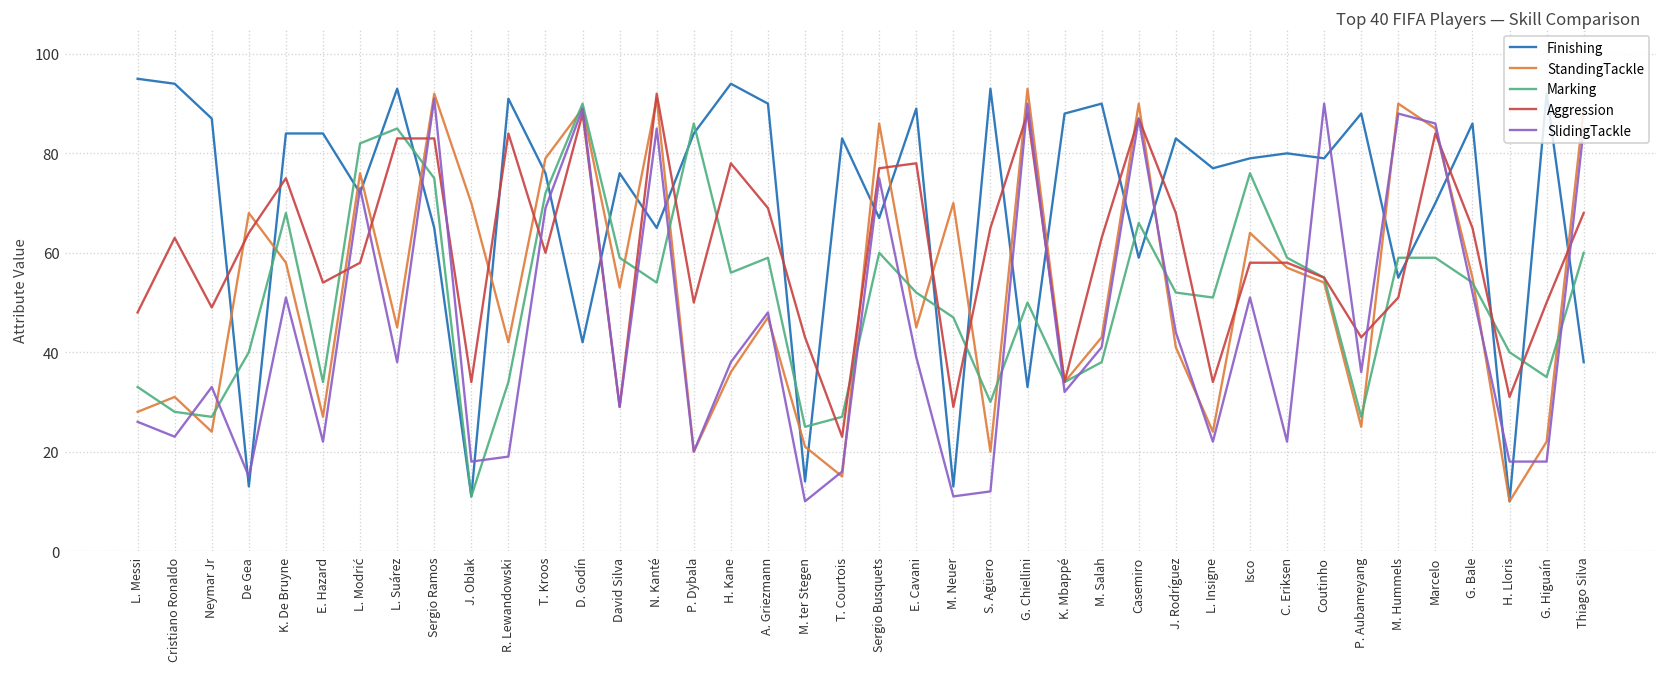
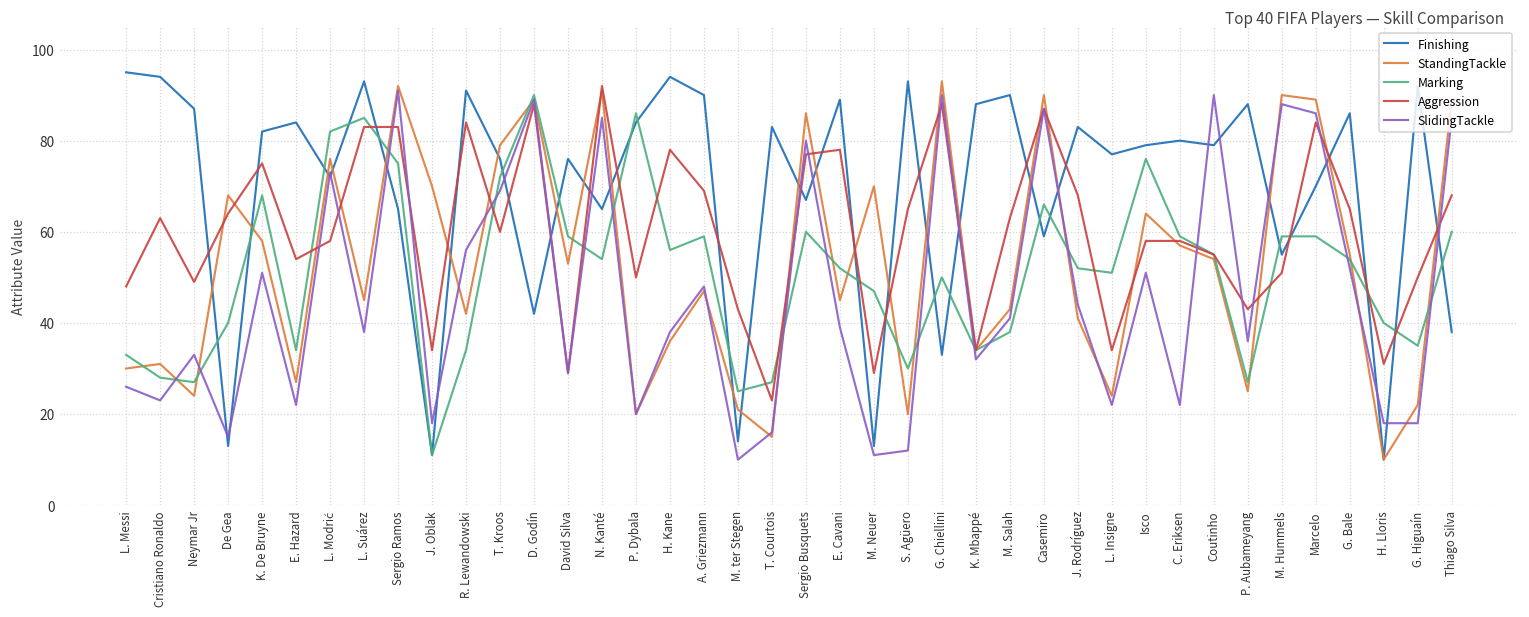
  {
    "Finishing": {
      "L. Messi": 95,
      "Cristiano Ronaldo": 94,
      "Neymar Jr": 87,
      "De Gea": 13,
-     "K. De Bruyne": 84,
+     "K. De Bruyne": 82,
      "E. Hazard": 84,
      "L. Modrić": 72,
      "L. Suárez": 93,
      "Sergio Ramos": 65,
      "R. Lewandowski": 91,
      "T. Kroos": 76,
      "D. Godín": 42,
      "David Silva": 76,
      "N. Kanté": 65,
      "P. Dybala": 84,
      "H. Kane": 94,
      "A. Griezmann": 90,
      "M. ter Stegen": 14,
      "T. Courtois": 83,
      "Sergio Busquets": 67,
      "E. Cavani": 89,
      "M. Neuer": 13,
      "S. Agüero": 93,
      "G. Chiellini": 33,
      "K. Mbappé": 88,
      "M. Salah": 90,
      "Casemiro": 59,
      "J. Rodríguez": 83,
      "L. Insigne": 77,
      "Isco": 79,
      "C. Eriksen": 80,
      "Coutinho": 79,
      "P. Aubameyang": 88,
      "M. Hummels": 55,
      "Marcelo": 70,
      "G. Bale": 86,
      "Thiago Silva": 38
    },
    "StandingTackle": {
-     "L. Messi": 28,
+     "L. Messi": 30,
      "Cristiano Ronaldo": 31,
      "Neymar Jr": 24,
      "De Gea": 68,
      "K. De Bruyne": 58,
      "E. Hazard": 27,
      "L. Modrić": 76,
      "L. Suárez": 45,
      "Sergio Ramos": 92,
      "J. Oblak": 70,
      "R. Lewandowski": 42,
      "T. Kroos": 79,
      "David Silva": 53,
      "N. Kanté": 91,
      "H. Kane": 36,
      "A. Griezmann": 47,
      "M. ter Stegen": 21,
      "T. Courtois": 15,
      "Sergio Busquets": 86,
      "E. Cavani": 45,
      "M. Neuer": 70,
      "S. Agüero": 20,
      "G. Chiellini": 93,
      "M. Salah": 43,
      "Casemiro": 90,
      "J. Rodríguez": 41,
      "L. Insigne": 24,
      "Isco": 64,
      "C. Eriksen": 57,
      "Coutinho": 54,
      "P. Aubameyang": 25,
      "M. Hummels": 90,
-     "Marcelo": 85,
+     "Marcelo": 89,
      "G. Bale": 55,
      "G. Higuaín": 22
    },
    "Marking": {
      "L. Messi": 33,
      "Cristiano Ronaldo": 28,
      "Neymar Jr": 27,
      "De Gea": 40,
      "K. De Bruyne": 68,
      "E. Hazard": 34,
      "L. Modrić": 82,
      "L. Suárez": 85,
      "Sergio Ramos": 75,
      "R. Lewandowski": 34,
      "T. Kroos": 72,
      "D. Godín": 90,
      "David Silva": 59,
      "N. Kanté": 54,
      "P. Dybala": 86,
      "H. Kane": 56,
      "A. Griezmann": 59,
      "M. ter Stegen": 25,
      "T. Courtois": 27,
      "Sergio Busquets": 60,
      "E. Cavani": 52,
      "M. Neuer": 47,
      "S. Agüero": 30,
      "G. Chiellini": 50,
      "M. Salah": 38,
      "Casemiro": 66,
      "J. Rodríguez": 52,
      "L. Insigne": 51,
      "Isco": 76,
      "C. Eriksen": 59,
      "P. Aubameyang": 27,
      "M. Hummels": 59,
      "Marcelo": 59,
      "G. Bale": 54,
      "H. Lloris": 40,
      "G. Higuaín": 35,
      "Thiago Silva": 60
    },
    "Aggression": {
      "L. Messi": 48,
      "Cristiano Ronaldo": 63,
      "Neymar Jr": 49,
      "De Gea": 64,
      "K. De Bruyne": 75,
      "E. Hazard": 54,
      "L. Modrić": 58,
      "L. Suárez": 83,
      "Sergio Ramos": 83,
      "J. Oblak": 34,
      "R. Lewandowski": 84,
      "T. Kroos": 60,
      "D. Godín": 88,
      "N. Kanté": 92,
      "P. Dybala": 50,
      "H. Kane": 78,
      "A. Griezmann": 69,
      "M. ter Stegen": 43,
      "T. Courtois": 23,
      "Sergio Busquets": 77,
      "E. Cavani": 78,
      "M. Neuer": 29,
      "S. Agüero": 65,
      "G. Chiellini": 88,
      "M. Salah": 63,
      "J. Rodríguez": 68,
      "L. Insigne": 34,
      "Isco": 58,
      "C. Eriksen": 58,
      "P. Aubameyang": 43,
      "M. Hummels": 51,
      "Marcelo": 84,
      "G. Bale": 65,
      "H. Lloris": 31,
      "G. Higuaín": 50,
      "Thiago Silva": 68
    },
    "SlidingTackle": {
      "L. Messi": 26,
      "Cristiano Ronaldo": 23,
      "Neymar Jr": 33,
      "De Gea": 15,
      "K. De Bruyne": 51,
      "E. Hazard": 22,
      "L. Modrić": 73,
      "L. Suárez": 38,
      "Sergio Ramos": 91,
      "J. Oblak": 18,
-     "R. Lewandowski": 19,
+     "R. Lewandowski": 56,
      "T. Kroos": 69,
      "N. Kanté": 85,
      "H. Kane": 38,
      "A. Griezmann": 48,
      "M. ter Stegen": 10,
      "T. Courtois": 16,
-     "Sergio Busquets": 75,
+     "Sergio Busquets": 80,
      "E. Cavani": 39,
      "M. Neuer": 11,
      "S. Agüero": 12,
      "G. Chiellini": 90,
      "K. Mbappé": 32,
      "M. Salah": 41,
      "J. Rodríguez": 44,
      "L. Insigne": 22,
      "Isco": 51,
      "C. Eriksen": 22,
      "Coutinho": 90,
      "P. Aubameyang": 36,
      "M. Hummels": 88,
      "Marcelo": 86,
      "G. Bale": 52,
      "H. Lloris": 18,
      "G. Higuaín": 18
    }
  }
